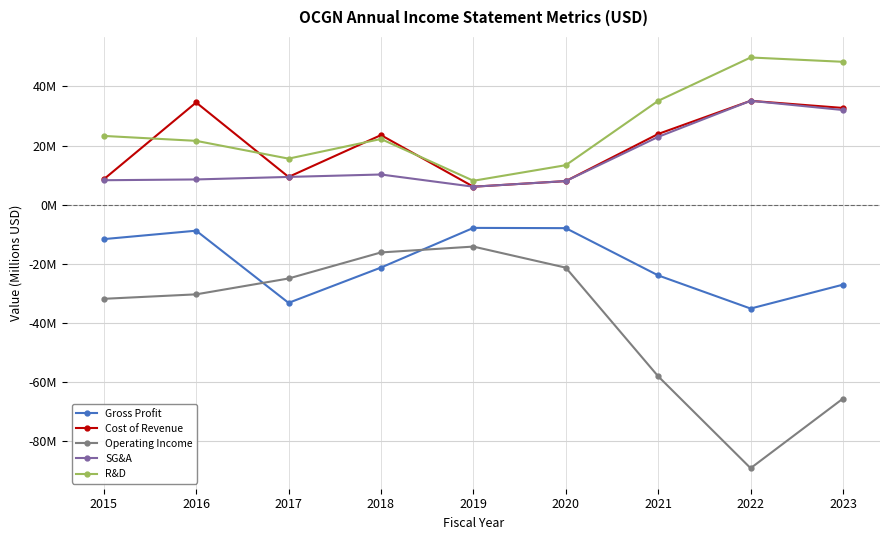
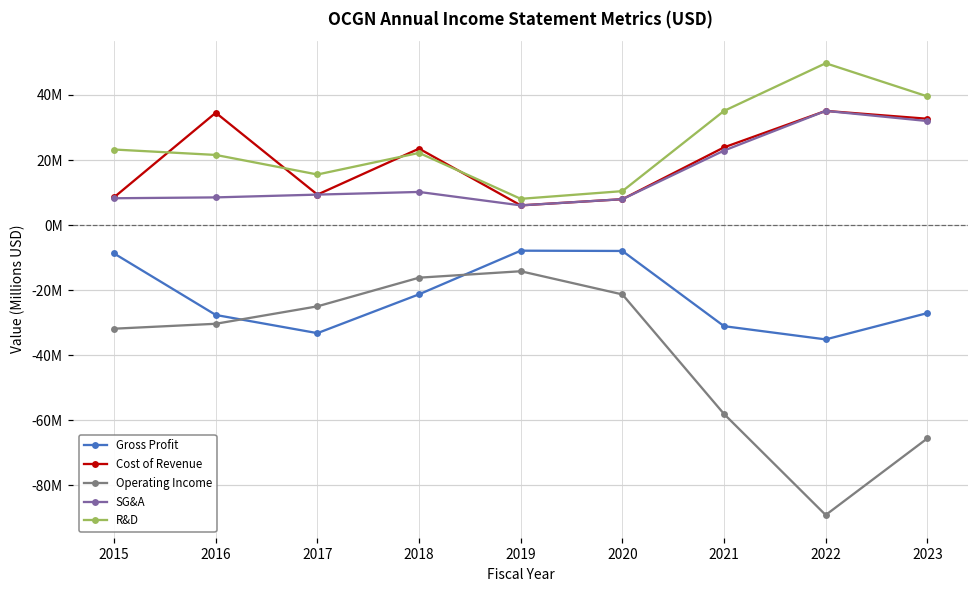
  {
    "Gross Profit": {
-     "2015": -12000000,
-     "2016": -9000000,
+     "2015": -9000000,
+     "2016": -28000000,
      "2017": -33000000,
      "2018": -21000000,
      "2019": -8000000,
      "2020": -8000000,
-     "2021": -24000000,
+     "2021": -31000000,
      "2022": -35000000,
      "2023": -27000000
    },
    "Cost of Revenue": {
      "2016": 35000000,
      "2018": 24000000,
      "2021": 24000000
    },
    "R&D": {
      "2015": 23000000,
      "2016": 22000000,
      "2017": 16000000,
      "2018": 22000000,
      "2019": 8000000,
-     "2020": 13000000,
+     "2020": 10000000,
      "2021": 35000000,
      "2022": 50000000,
-     "2023": 48000000
+     "2023": 40000000
    }
  }
